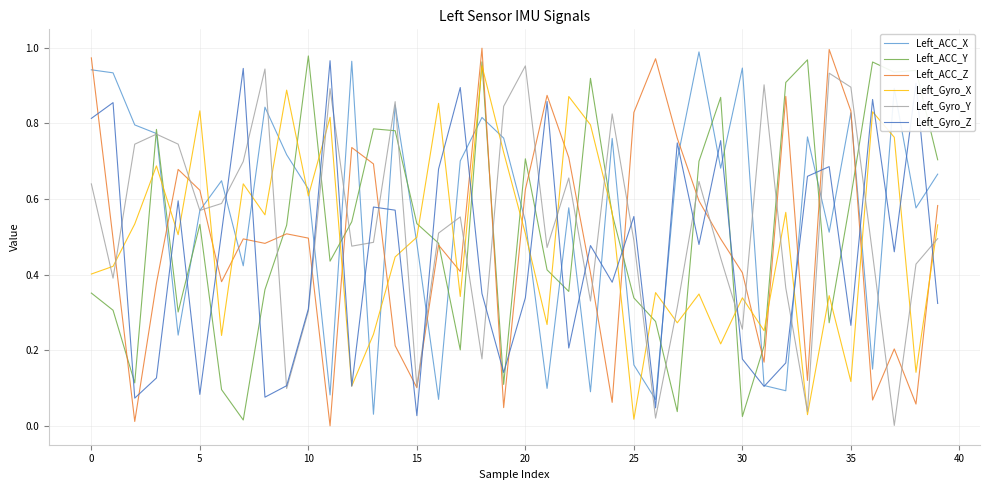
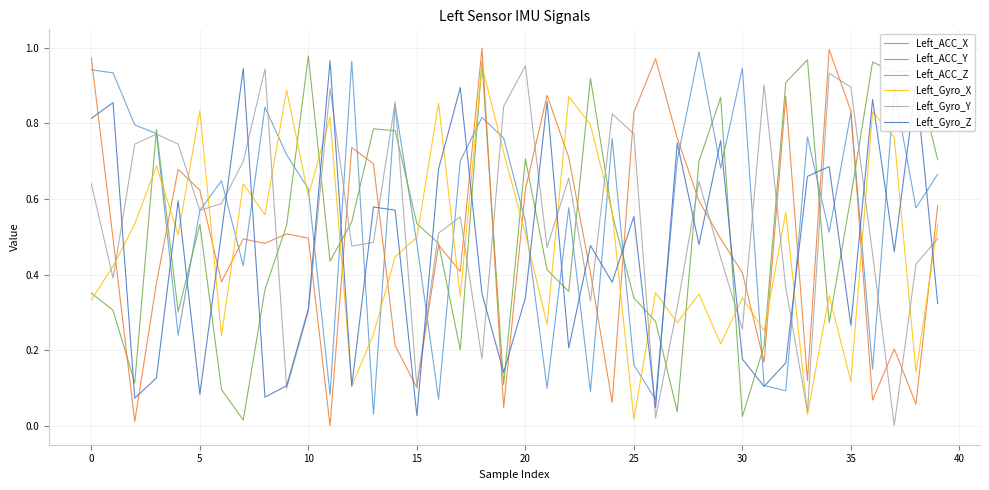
  {
    "Left_ACC_Y": {
      "0": 0.35,
      "5": 0.53,
      "10": 0.98,
      "15": 0.53,
      "20": 0.71,
      "25": 0.34,
      "30": 0.03,
      "35": 0.61
    },
    "Left_ACC_Z": {
      "0": 0.97,
      "5": 0.62,
      "10": 0.50,
      "20": 0.63,
      "25": 0.83,
      "30": 0.41
    },
    "Left_Gyro_X": {
-     "0": 0.40,
+     "0": 0.33,
      "5": 0.83,
      "10": 0.61,
      "15": 0.50,
      "20": 0.51,
      "25": 0.02,
      "30": 0.34,
      "35": 0.12
    },
    "Left_Gyro_Y": {
      "0": 0.64,
      "20": 0.95,
-     "25": 0.49,
+     "25": 0.77,
      "30": 0.26,
      "35": 0.90
    }
  }
